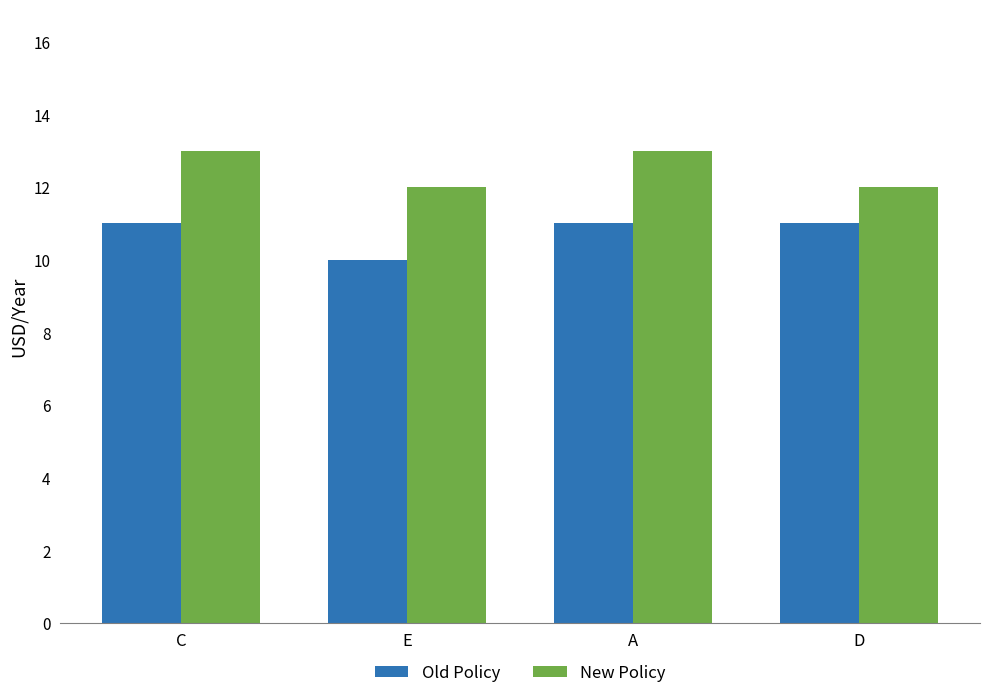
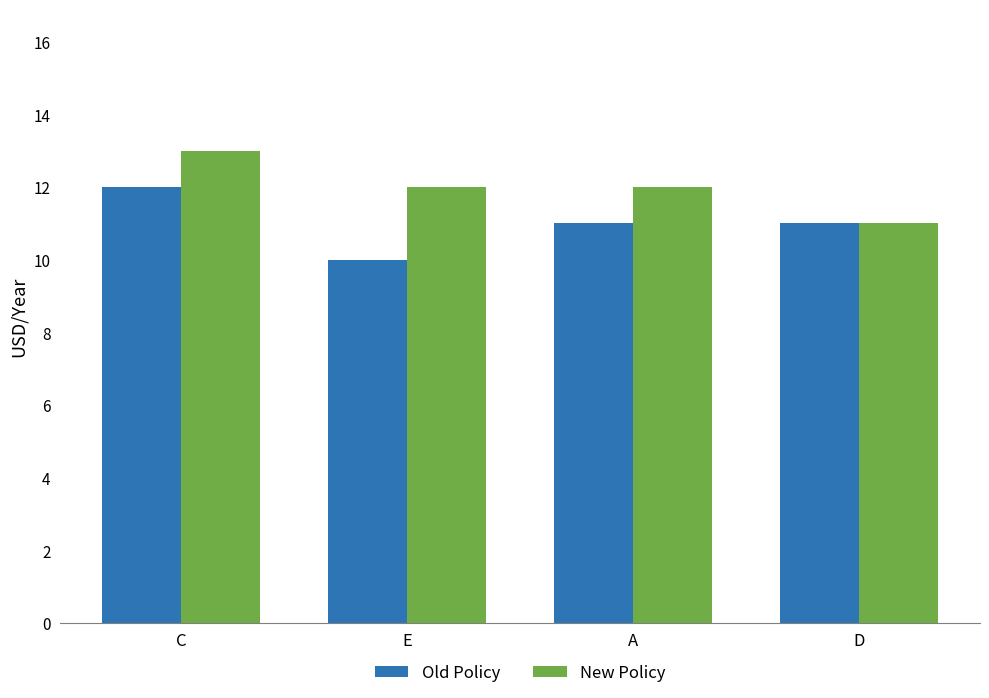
  {
    "Old Policy": {
-     "C": 11,
+     "C": 12,
      "E": 10,
      "A": 11,
      "D": 11
    },
    "New Policy": {
      "C": 13,
      "E": 12,
-     "A": 13,
-     "D": 12
+     "A": 12,
+     "D": 11
    }
  }
